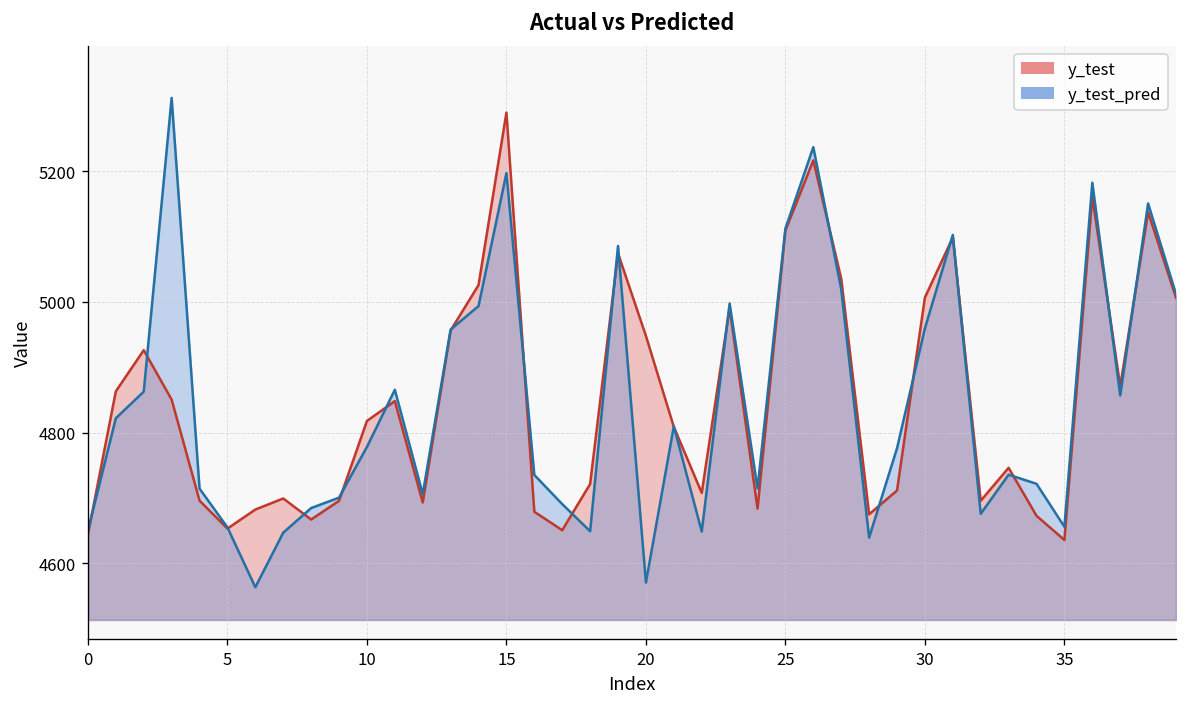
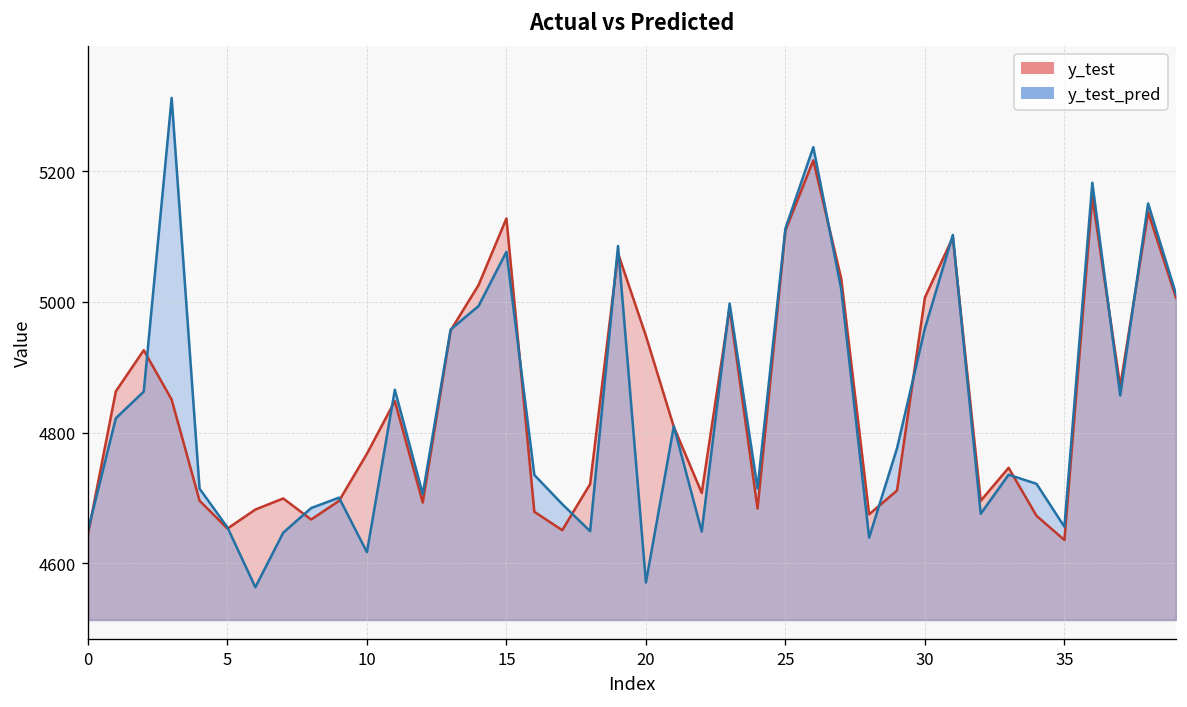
  {
    "y_test": {
      "0": 4640,
-     "10": 4820,
-     "15": 5290,
+     "10": 4770,
+     "15": 5130,
      "20": 4950,
      "30": 5010,
      "35": 4640
    },
    "y_test_pred": {
      "0": 4650,
-     "10": 4780,
-     "15": 5200,
+     "10": 4620,
+     "15": 5080,
      "20": 4570,
      "30": 4960,
      "35": 4660
    }
  }
